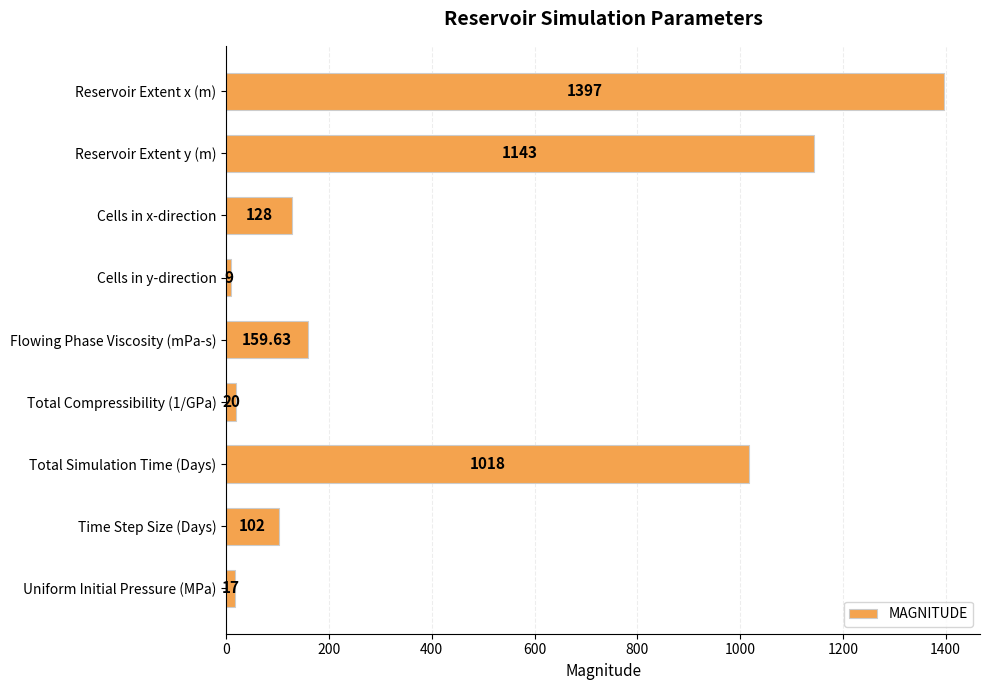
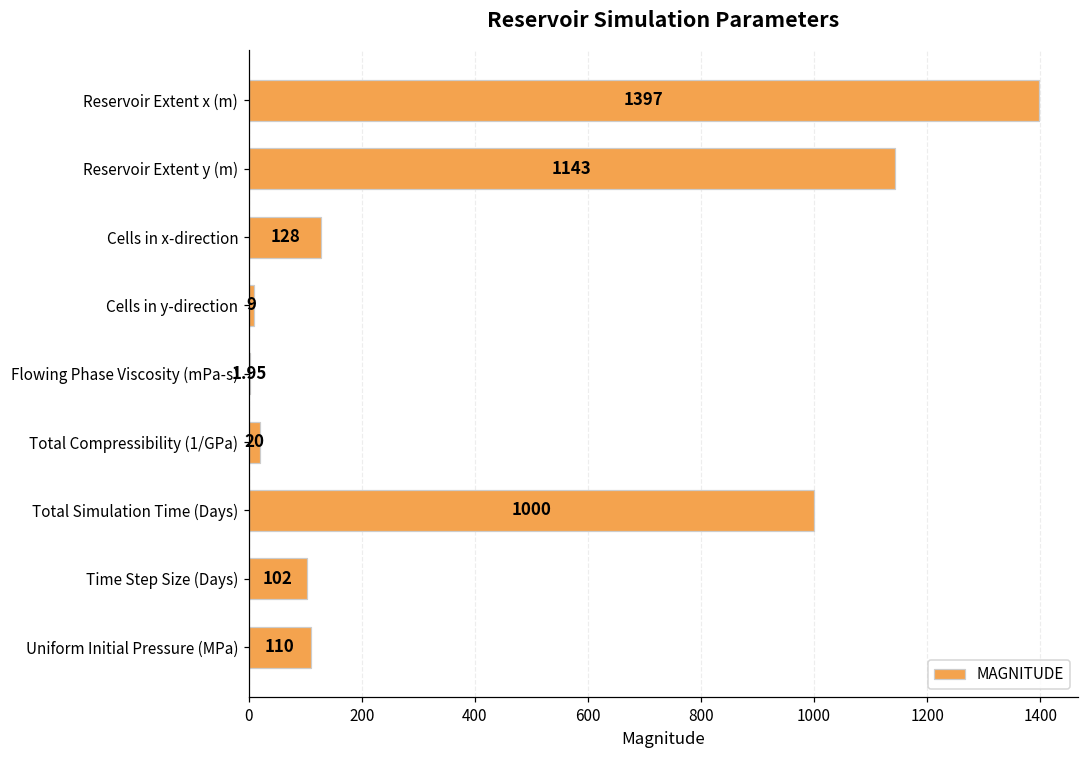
  {
    "Reservoir Extent x (m)": 1397,
    "Reservoir Extent y (m)": 1143,
    "Cells in x-direction": 128,
    "Cells in y-direction": 9,
-   "Flowing Phase Viscosity (mPa-s)": 159.63,
+   "Flowing Phase Viscosity (mPa-s)": 1.95,
    "Total Compressibility (1/GPa)": 20,
-   "Total Simulation Time (Days)": 1018,
+   "Total Simulation Time (Days)": 1000,
    "Time Step Size (Days)": 102,
-   "Uniform Initial Pressure (MPa)": 17
+   "Uniform Initial Pressure (MPa)": 110
  }
